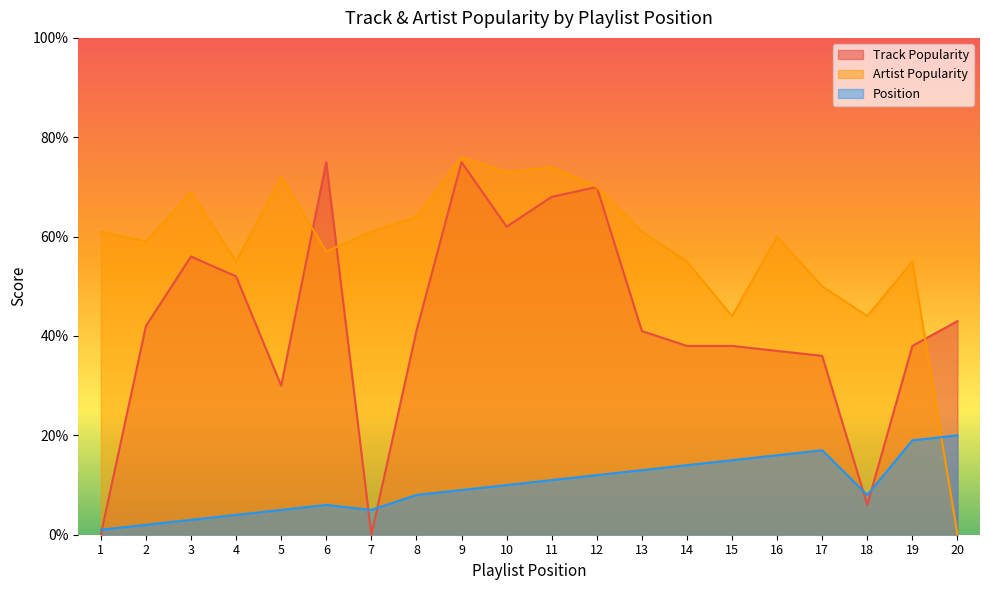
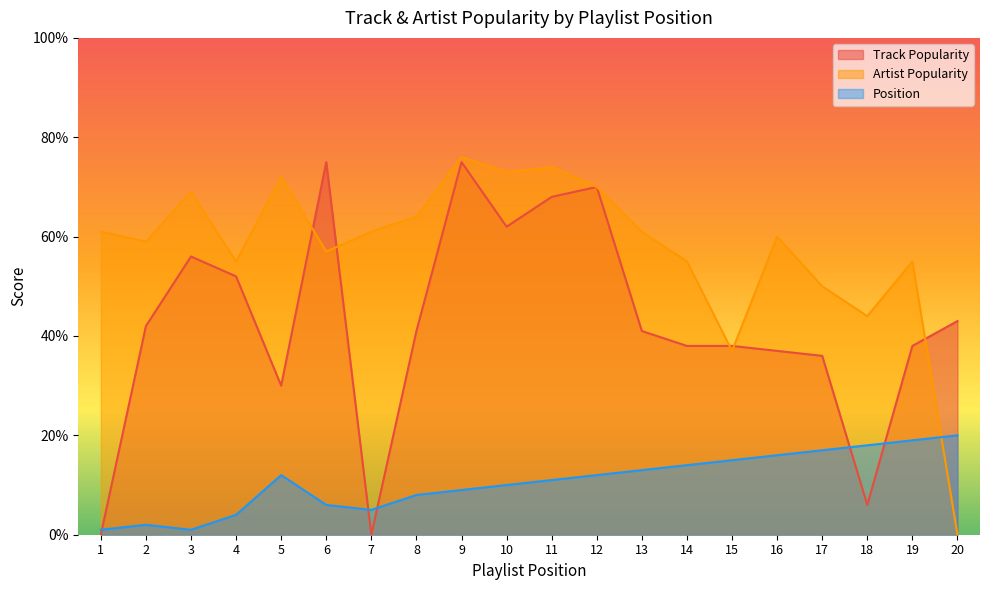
  {
    "Track Popularity": {
      "1": "0%",
      "2": "42%",
      "3": "56%",
      "4": "52%",
      "5": "30%",
      "6": "75%",
      "7": "0%",
      "8": "41%",
      "9": "75%",
      "10": "62%",
      "11": "68%",
      "13": "41%",
      "14": "38%",
      "15": "38%",
      "16": "37%",
      "17": "36%",
      "18": "6%",
      "19": "38%",
      "20": "43%"
    },
    "Artist Popularity": {
      "1": "61%",
      "2": "59%",
      "3": "69%",
      "4": "55%",
      "5": "72%",
      "6": "57%",
      "7": "61%",
      "8": "64%",
      "9": "76%",
      "10": "73%",
      "11": "74%",
      "13": "61%",
      "14": "55%",
-     "15": "44%",
+     "15": "37%",
      "16": "60%",
      "17": "50%",
      "18": "44%",
      "19": "55%",
      "20": "0%"
    },
    "Position": {
      "1": "1%",
      "2": "2%",
-     "3": "3%",
+     "3": "1%",
      "4": "4%",
-     "5": "5%",
+     "5": "12%",
      "6": "6%",
      "7": "5%",
      "8": "8%",
      "9": "9%",
      "10": "10%",
      "11": "11%",
      "12": "12%",
      "13": "13%",
      "14": "14%",
      "15": "15%",
      "16": "16%",
      "17": "17%",
-     "18": "8%",
+     "18": "18%",
      "19": "19%",
      "20": "20%"
    }
  }
